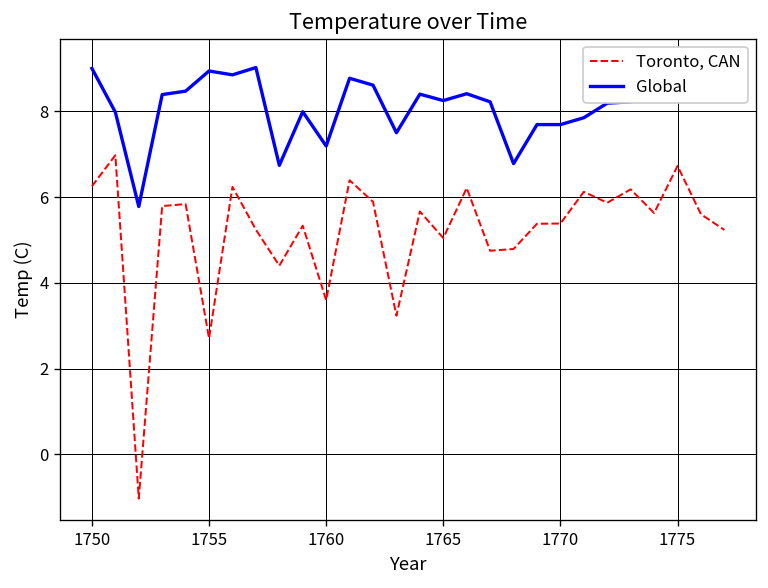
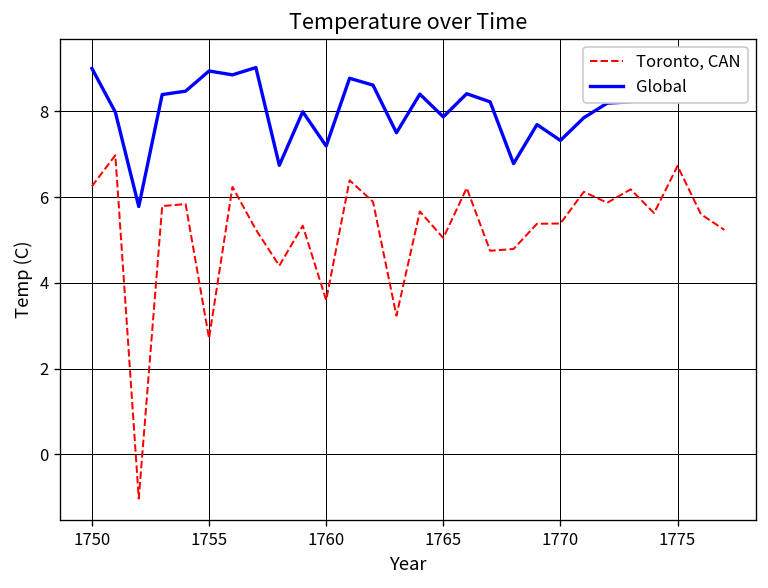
  {
    "Toronto, CAN": {
      "1750": 6.3,
      "1755": 2.7,
      "1760": 3.6,
      "1765": 5.0,
      "1770": 5.4,
      "1775": 6.7
    },
    "Global": {
      "1750": 9.0,
      "1755": 8.9,
      "1760": 7.2,
-     "1765": 8.3,
-     "1770": 7.7
+     "1765": 7.9,
+     "1770": 7.3
    }
  }
